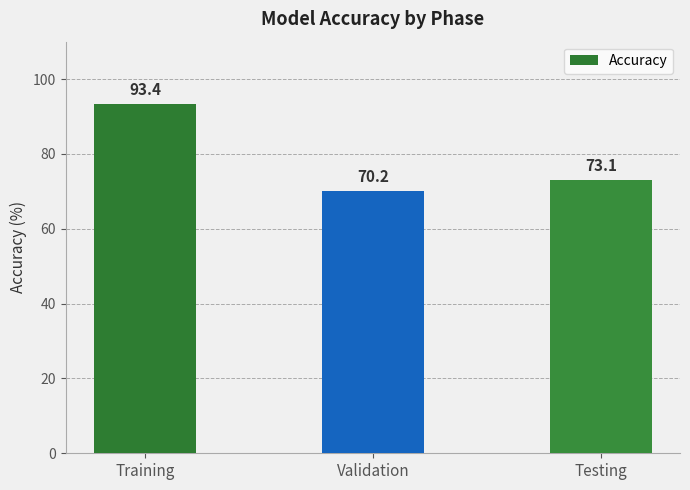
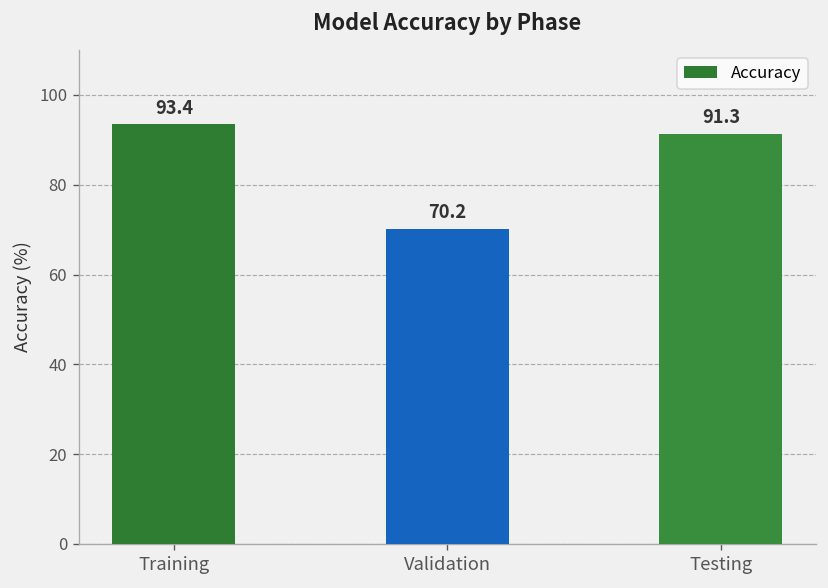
  {
    "Training": 93.4,
    "Validation": 70.2,
-   "Testing": 73.1
+   "Testing": 91.3
  }
